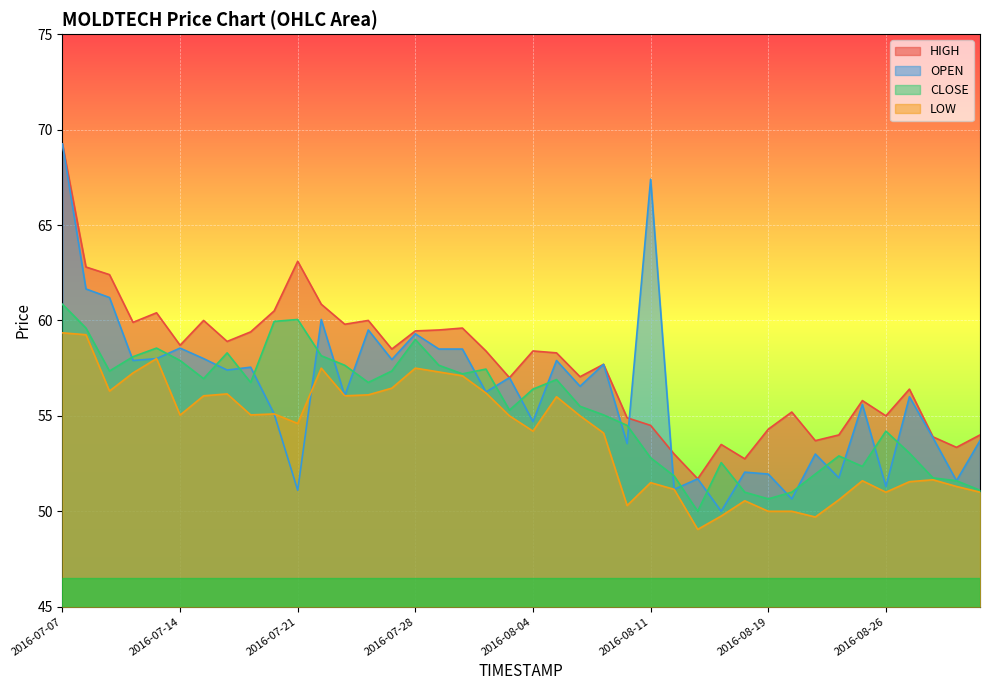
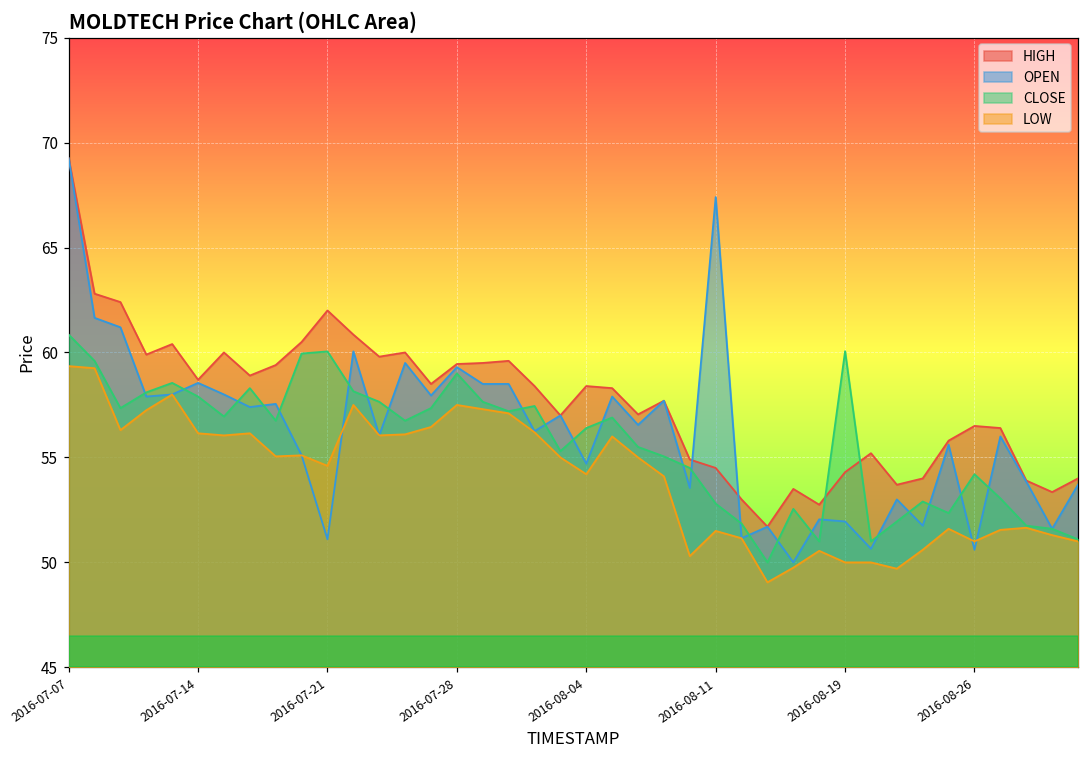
  {
    "HIGH": {
      "2016-07-14": 58.7,
-     "2016-07-21": 63.1,
+     "2016-07-21": 62.0,
      "2016-07-28": 59.5,
      "2016-08-04": 58.4,
      "2016-08-11": 54.5,
      "2016-08-19": 54.3,
-     "2016-08-26": 55.0
+     "2016-08-26": 56.5
    },
    "OPEN": {
      "2016-07-14": 58.6,
      "2016-07-21": 51.1,
      "2016-07-28": 59.3,
      "2016-08-04": 54.7,
      "2016-08-11": 67.4,
      "2016-08-19": 52.0,
-     "2016-08-26": 51.3
+     "2016-08-26": 50.6
    },
    "CLOSE": {
      "2016-07-07": 60.9,
      "2016-07-14": 57.9,
      "2016-07-21": 60.1,
      "2016-07-28": 59.0,
      "2016-08-04": 56.4,
      "2016-08-11": 52.8,
-     "2016-08-19": 50.7,
+     "2016-08-19": 60.1,
      "2016-08-26": 54.2
    },
    "LOW": {
      "2016-07-07": 59.4,
-     "2016-07-14": 55.0,
+     "2016-07-14": 56.2,
      "2016-07-21": 54.6,
      "2016-07-28": 57.5,
      "2016-08-04": 54.2,
      "2016-08-11": 51.5,
      "2016-08-19": 50.0,
      "2016-08-26": 51.0
    }
  }
